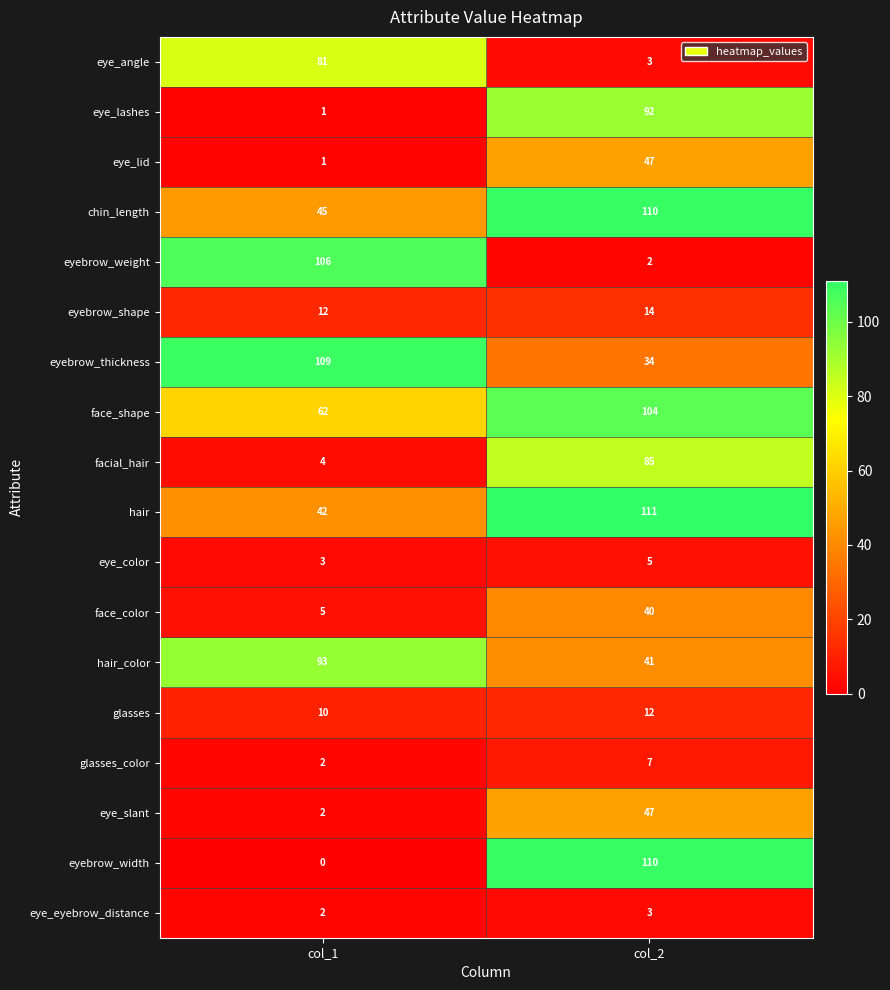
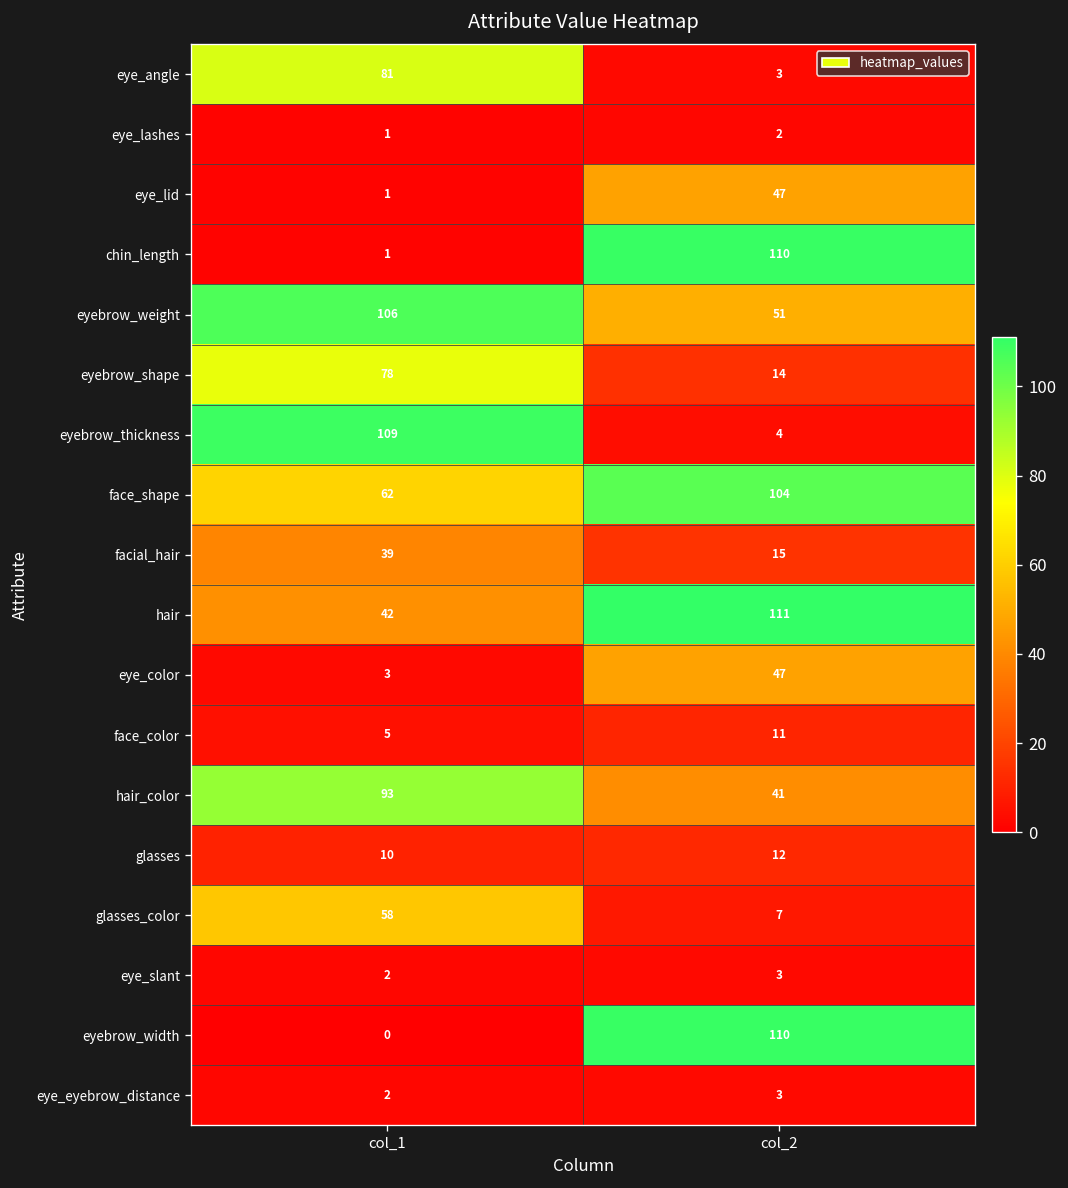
  {
    "eye_angle": {
      "col_1": 81,
      "col_2": 3
    },
    "eye_lashes": {
      "col_1": 1,
-     "col_2": 92
+     "col_2": 2
    },
    "eye_lid": {
      "col_1": 1,
      "col_2": 47
    },
    "chin_length": {
-     "col_1": 45,
+     "col_1": 1,
      "col_2": 110
    },
    "eyebrow_weight": {
      "col_1": 106,
-     "col_2": 2
+     "col_2": 51
    },
    "eyebrow_shape": {
-     "col_1": 12,
+     "col_1": 78,
      "col_2": 14
    },
    "eyebrow_thickness": {
      "col_1": 109,
-     "col_2": 34
+     "col_2": 4
    },
    "face_shape": {
      "col_1": 62,
      "col_2": 104
    },
    "facial_hair": {
-     "col_1": 4,
-     "col_2": 85
+     "col_1": 39,
+     "col_2": 15
    },
    "hair": {
      "col_1": 42,
      "col_2": 111
    },
    "eye_color": {
      "col_1": 3,
-     "col_2": 5
+     "col_2": 47
    },
    "face_color": {
      "col_1": 5,
-     "col_2": 40
+     "col_2": 11
    },
    "hair_color": {
      "col_1": 93,
      "col_2": 41
    },
    "glasses": {
      "col_1": 10,
      "col_2": 12
    },
    "glasses_color": {
-     "col_1": 2,
+     "col_1": 58,
      "col_2": 7
    },
    "eye_slant": {
      "col_1": 2,
-     "col_2": 47
+     "col_2": 3
    },
    "eyebrow_width": {
      "col_1": 0,
      "col_2": 110
    },
    "eye_eyebrow_distance": {
      "col_1": 2,
      "col_2": 3
    }
  }
